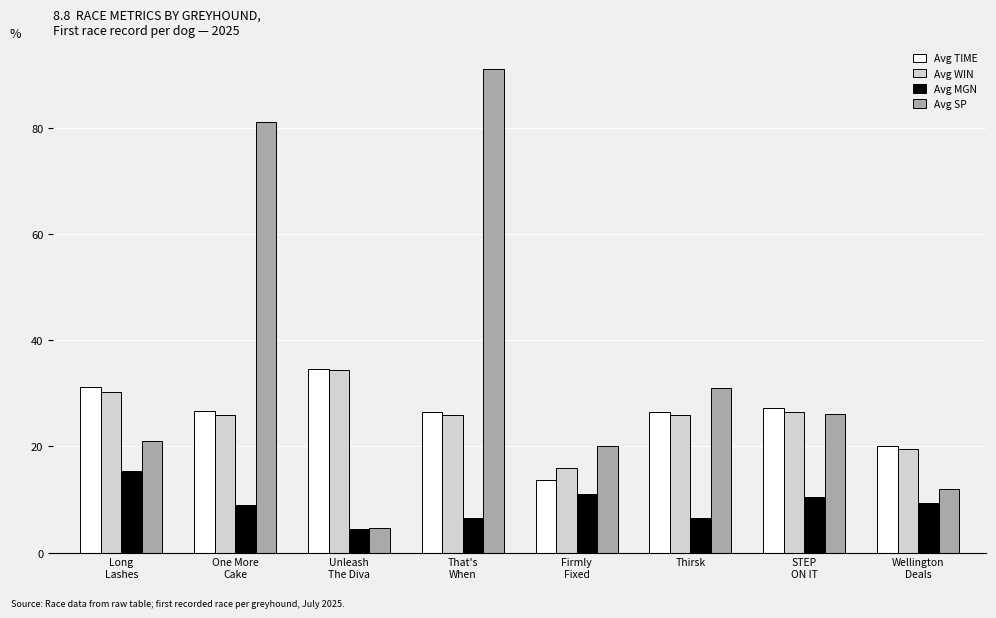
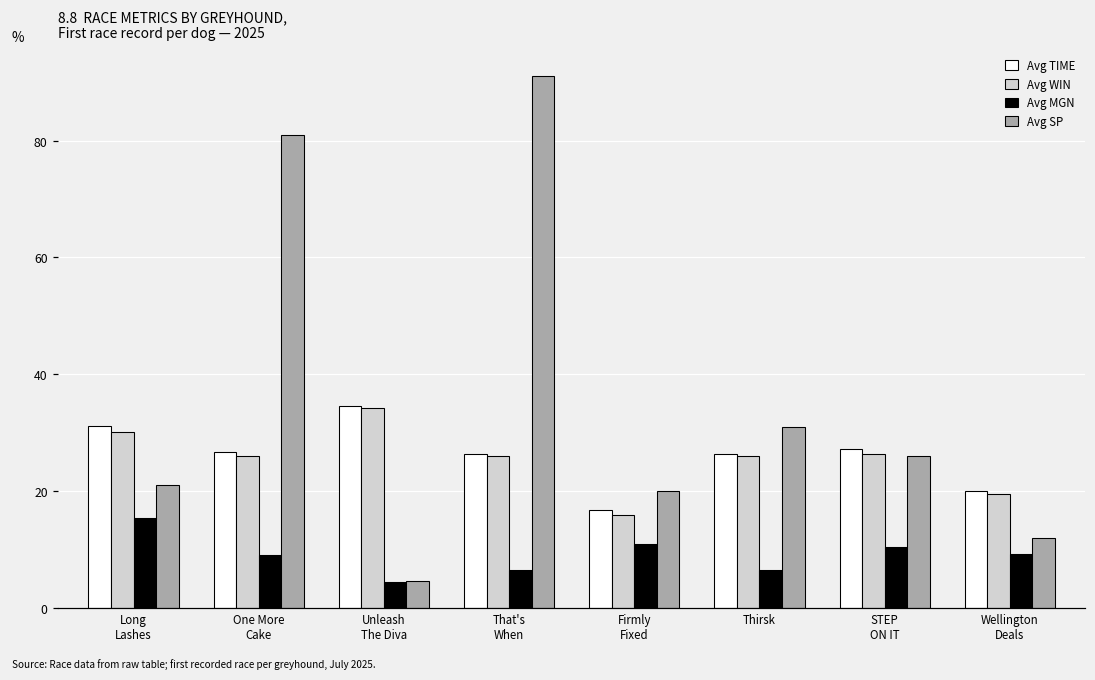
  {
    "Avg TIME": {
      "Long Lashes": 31,
      "One More Cake": 27,
      "Unleash The Diva": 35,
      "That's When": 26,
-     "Firmly Fixed": 14,
+     "Firmly Fixed": 17,
      "Thirsk": 26,
      "STEP ON IT": 27,
      "Wellington Deals": 20
    },
    "Avg WIN": {
      "Long Lashes": 30,
      "One More Cake": 26,
      "Unleash The Diva": 34,
      "That's When": 26,
      "Firmly Fixed": 16,
      "Thirsk": 26,
      "STEP ON IT": 26,
      "Wellington Deals": 19
    },
    "Avg MGN": {
      "Long Lashes": 15,
      "One More Cake": 9,
      "Unleash The Diva": 5,
      "That's When": 7,
      "Firmly Fixed": 11,
      "Thirsk": 7,
      "STEP ON IT": 11,
      "Wellington Deals": 9
    },
    "Avg SP": {
      "Long Lashes": 21,
      "One More Cake": 81,
      "Unleash The Diva": 5,
      "That's When": 91,
      "Firmly Fixed": 20,
      "Thirsk": 31,
      "STEP ON IT": 26,
      "Wellington Deals": 12
    }
  }
